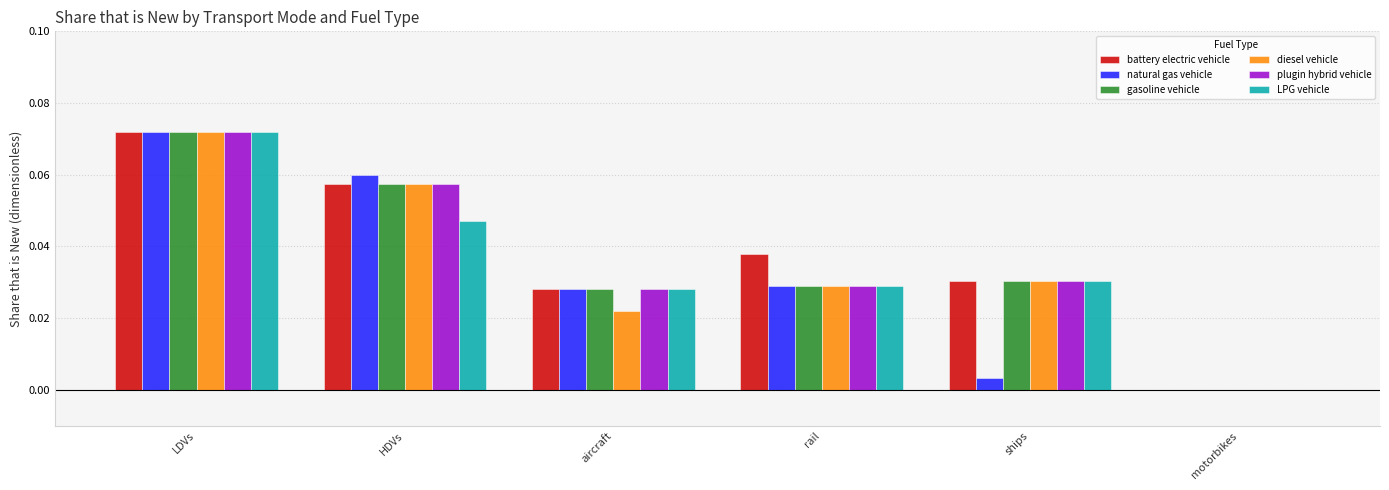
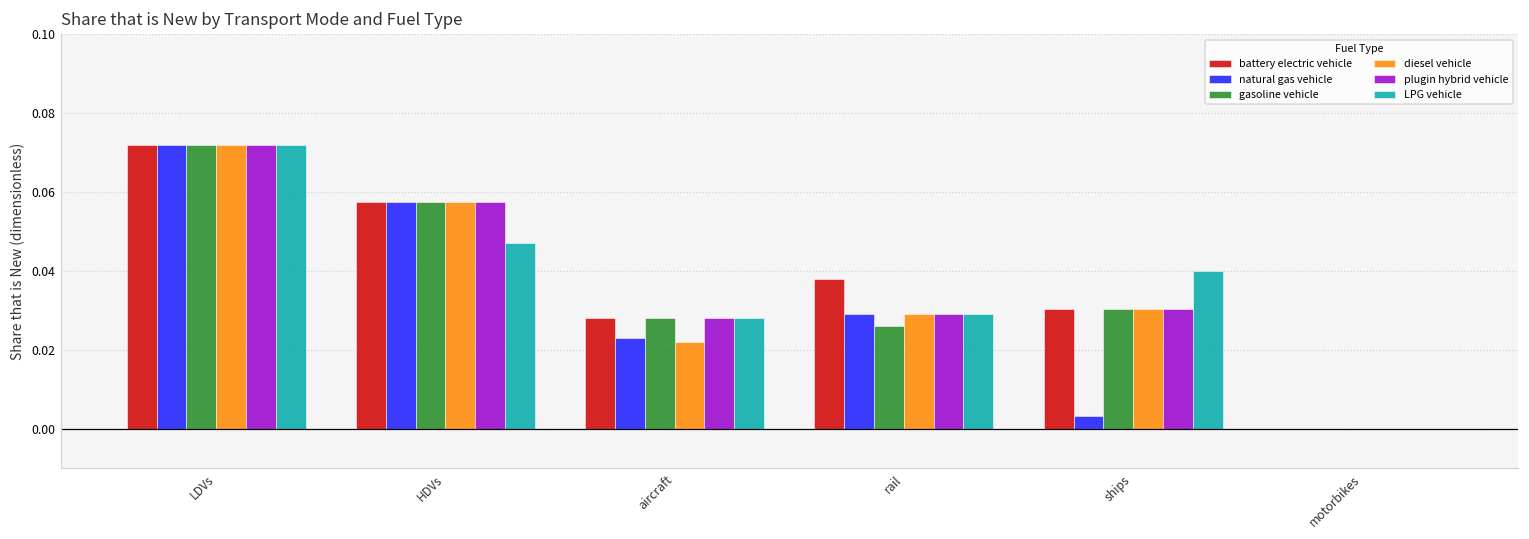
  {
    "battery electric vehicle": {
      "LDVs": 0.072,
      "HDVs": 0.058,
      "aircraft": 0.028,
      "rail": 0.038,
      "ships": 0.030,
      "motorbikes": 0.000
    },
    "natural gas vehicle": {
      "LDVs": 0.072,
-     "HDVs": 0.060,
-     "aircraft": 0.028,
+     "HDVs": 0.058,
+     "aircraft": 0.023,
      "rail": 0.029,
      "ships": 0.003,
      "motorbikes": 0.000
    },
    "gasoline vehicle": {
      "LDVs": 0.072,
      "HDVs": 0.058,
      "aircraft": 0.028,
-     "rail": 0.029,
+     "rail": 0.026,
      "ships": 0.030,
      "motorbikes": 0.000
    },
    "diesel vehicle": {
      "LDVs": 0.072,
      "HDVs": 0.058,
      "aircraft": 0.022,
      "rail": 0.029,
      "ships": 0.030,
      "motorbikes": 0.000
    },
    "plugin hybrid vehicle": {
      "LDVs": 0.072,
      "HDVs": 0.058,
      "aircraft": 0.028,
      "rail": 0.029,
      "ships": 0.030,
      "motorbikes": 0.000
    },
    "LPG vehicle": {
      "LDVs": 0.072,
      "HDVs": 0.047,
      "aircraft": 0.028,
      "rail": 0.029,
-     "ships": 0.030,
+     "ships": 0.040,
      "motorbikes": 0.000
    }
  }
